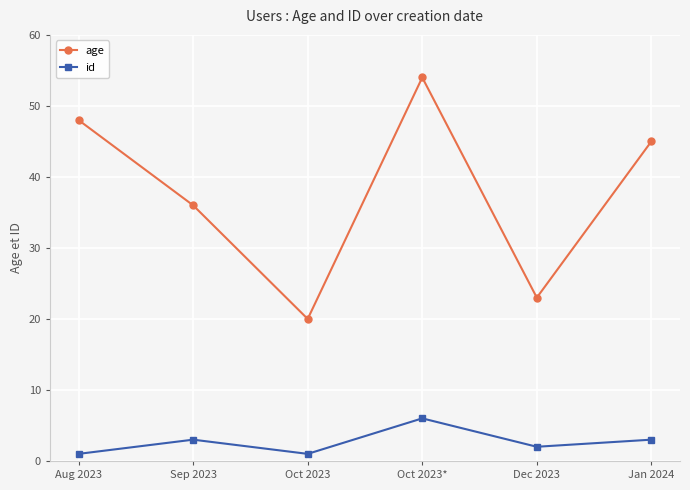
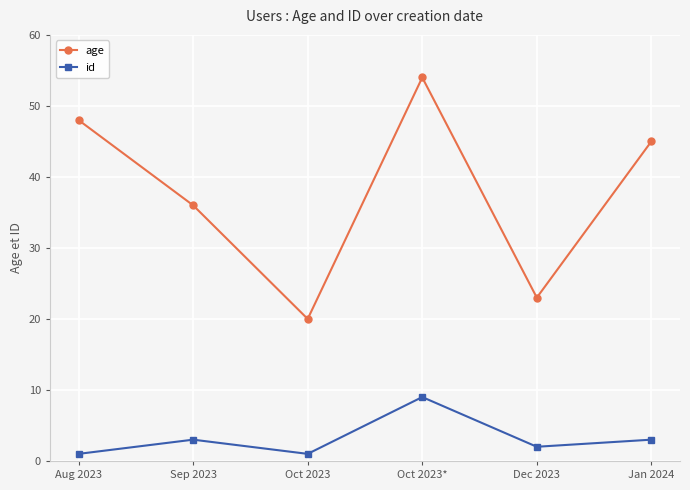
  {
    "age": {
      "Aug 2023": 48,
      "Sep 2023": 36,
      "Oct 2023": 20,
      "Oct 2023*": 54,
      "Dec 2023": 23,
      "Jan 2024": 45
    },
    "id": {
      "Aug 2023": 1,
      "Sep 2023": 3,
      "Oct 2023": 1,
-     "Oct 2023*": 6,
+     "Oct 2023*": 9,
      "Dec 2023": 2,
      "Jan 2024": 3
    }
  }
